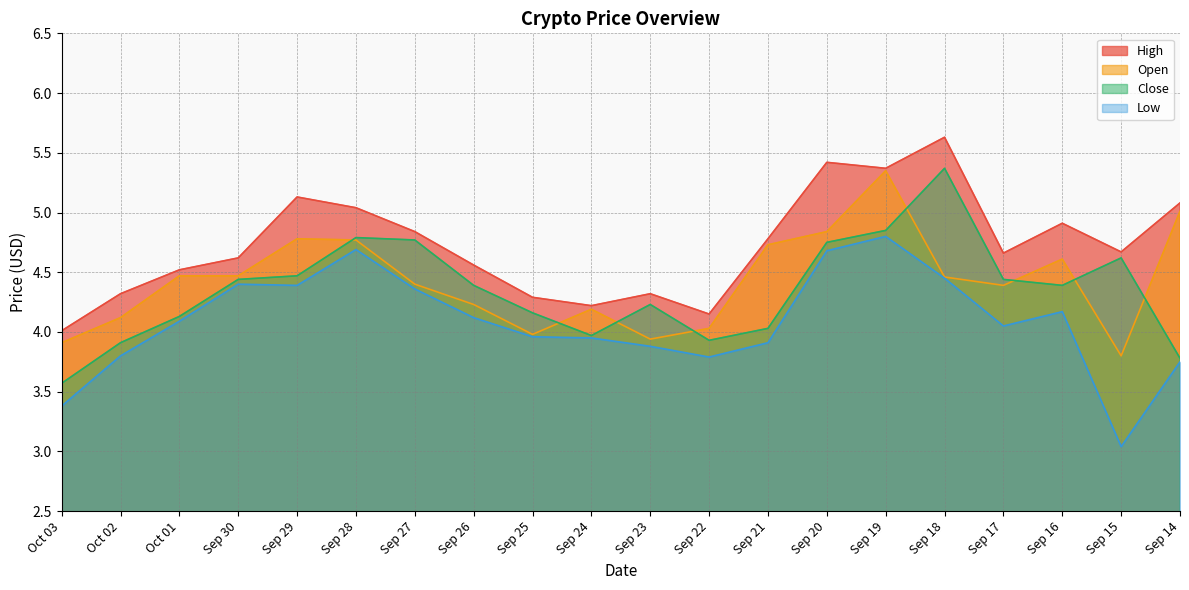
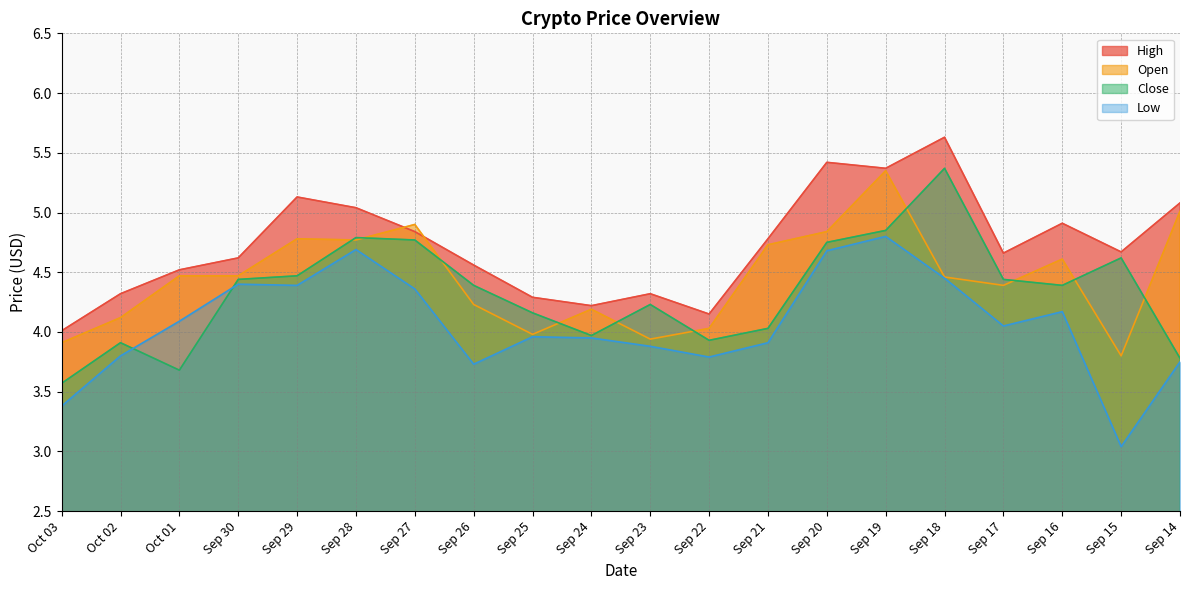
  {
    "High": {
      "Oct 03": 4.01,
      "Oct 02": 4.32,
      "Oct 01": 4.52,
      "Sep 30": 4.62,
      "Sep 29": 5.13,
      "Sep 28": 5.04,
      "Sep 27": 4.84,
      "Sep 26": 4.56,
      "Sep 25": 4.29,
      "Sep 24": 4.22,
      "Sep 23": 4.32,
      "Sep 22": 4.15,
      "Sep 21": 4.78,
      "Sep 20": 5.42,
      "Sep 18": 5.63,
      "Sep 17": 4.66,
      "Sep 16": 4.91,
      "Sep 15": 4.67,
      "Sep 14": 5.08
    },
    "Open": {
      "Oct 03": 3.9,
      "Oct 02": 4.1,
      "Oct 01": 4.47,
      "Sep 30": 4.47,
      "Sep 29": 4.8,
-     "Sep 27": 4.4,
+     "Sep 27": 4.9,
      "Sep 26": 4.23,
      "Sep 24": 4.2,
      "Sep 23": 3.94,
      "Sep 22": 4.03,
      "Sep 21": 4.73,
      "Sep 20": 4.84,
      "Sep 17": 4.4,
      "Sep 16": 4.6,
      "Sep 15": 3.8,
      "Sep 14": 5.0
    },
    "Close": {
      "Oct 03": 3.57,
      "Oct 02": 3.91,
-     "Oct 01": 4.13,
+     "Oct 01": 3.68,
      "Sep 30": 4.44,
      "Sep 29": 4.47,
      "Sep 27": 4.77,
      "Sep 26": 4.39,
      "Sep 25": 4.16,
      "Sep 23": 4.23,
      "Sep 22": 3.93,
      "Sep 21": 4.03,
      "Sep 20": 4.75,
      "Sep 19": 4.85,
      "Sep 18": 5.37,
      "Sep 17": 4.44,
      "Sep 16": 4.39,
      "Sep 15": 4.62,
      "Sep 14": 3.78
    },
    "Low": {
      "Oct 03": 3.38,
      "Oct 02": 3.80,
      "Oct 01": 4.09,
      "Sep 30": 4.40,
      "Sep 29": 4.39,
      "Sep 28": 4.69,
      "Sep 27": 4.36,
-     "Sep 26": 4.12,
+     "Sep 26": 3.73,
      "Sep 23": 3.88,
      "Sep 22": 3.79,
      "Sep 21": 3.91,
      "Sep 20": 4.68,
      "Sep 19": 4.80,
      "Sep 17": 4.05,
      "Sep 16": 4.17,
      "Sep 15": 3.04,
      "Sep 14": 3.75
    }
  }
